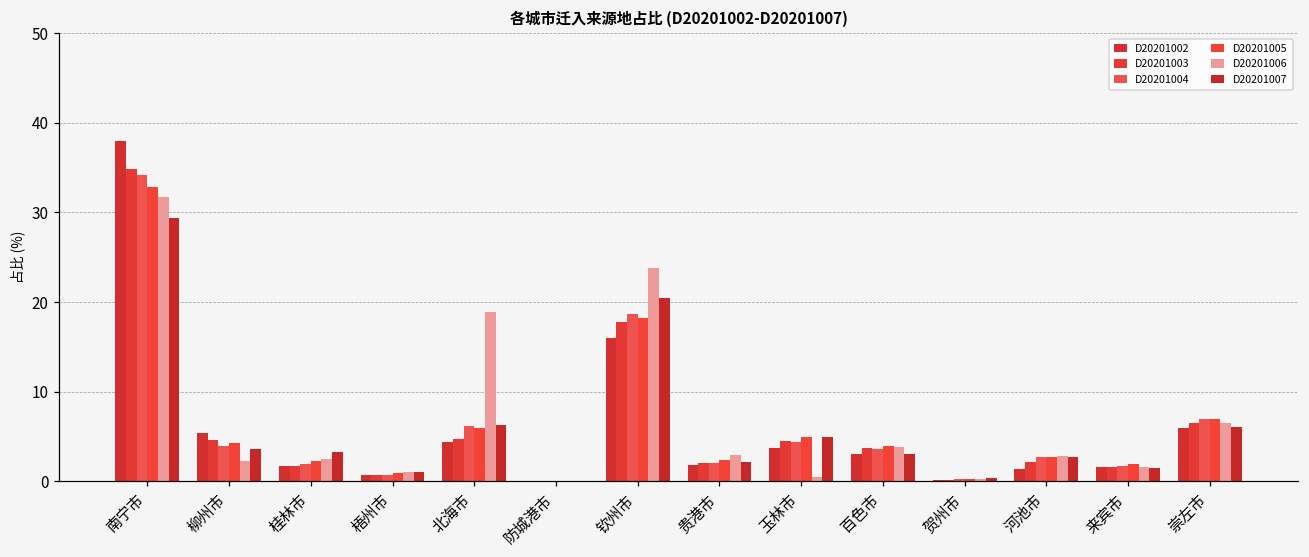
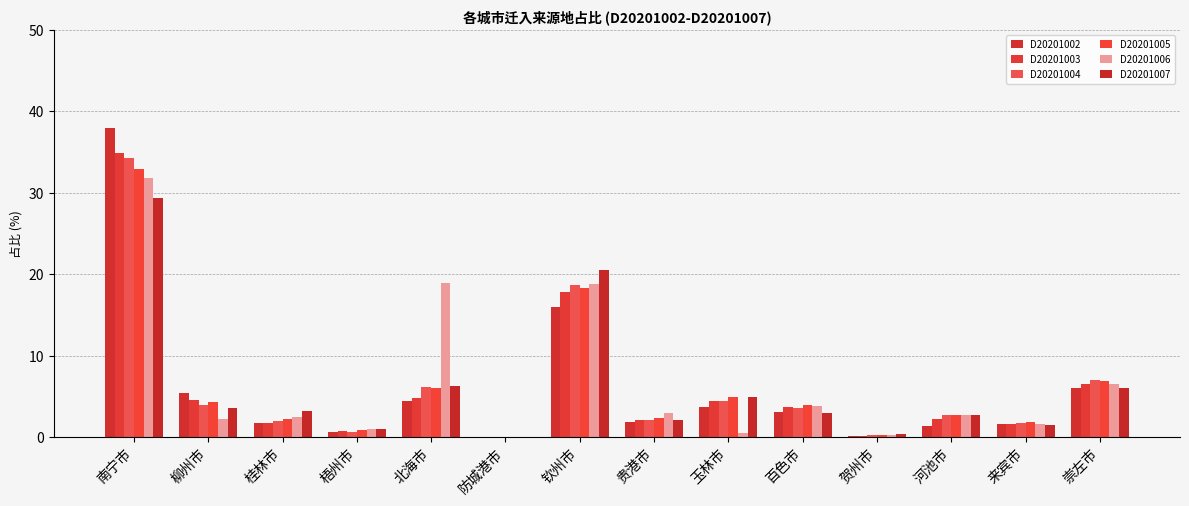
  {
    "D20201006": {
      "南宁市": 32,
      "柳州市": 2,
      "桂林市": 3,
      "梧州市": 1,
      "北海市": 19,
      "防城港市": 0,
-     "钦州市": 24,
+     "钦州市": 19,
      "贵港市": 3,
      "玉林市": 1,
      "百色市": 4,
      "河池市": 3,
      "来宾市": 2,
      "崇左市": 7
    }
  }
